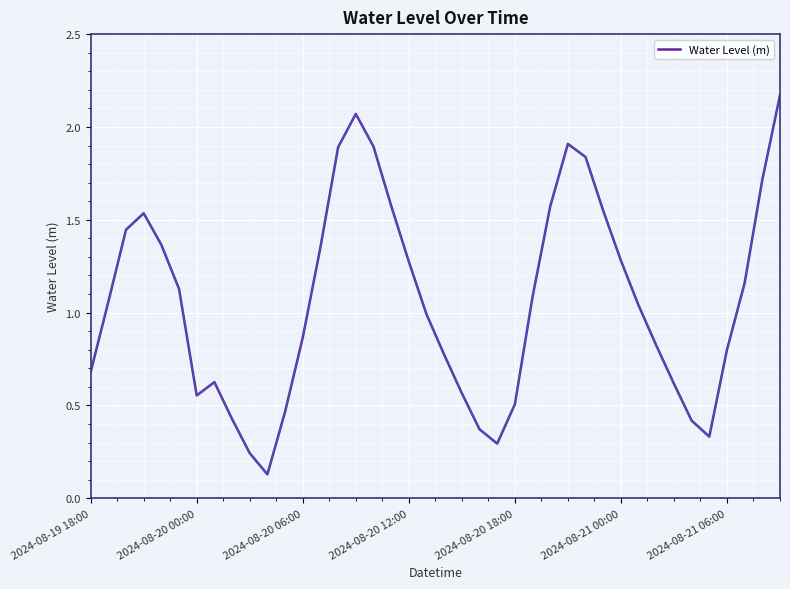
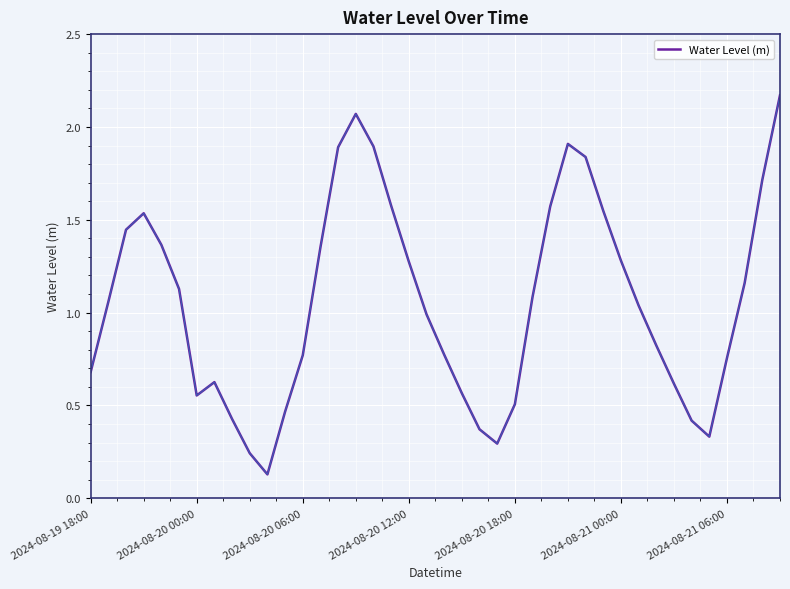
  {
    "2024-08-19 18:00": 0.68,
    "2024-08-20 00:00": 0.55,
-   "2024-08-20 06:00": 0.87,
+   "2024-08-20 06:00": 0.77,
    "2024-08-20 12:00": 1.27,
    "2024-08-20 18:00": 0.51,
    "2024-08-21 00:00": 1.28,
-   "2024-08-21 06:00": 0.80
+   "2024-08-21 06:00": 0.76
  }
